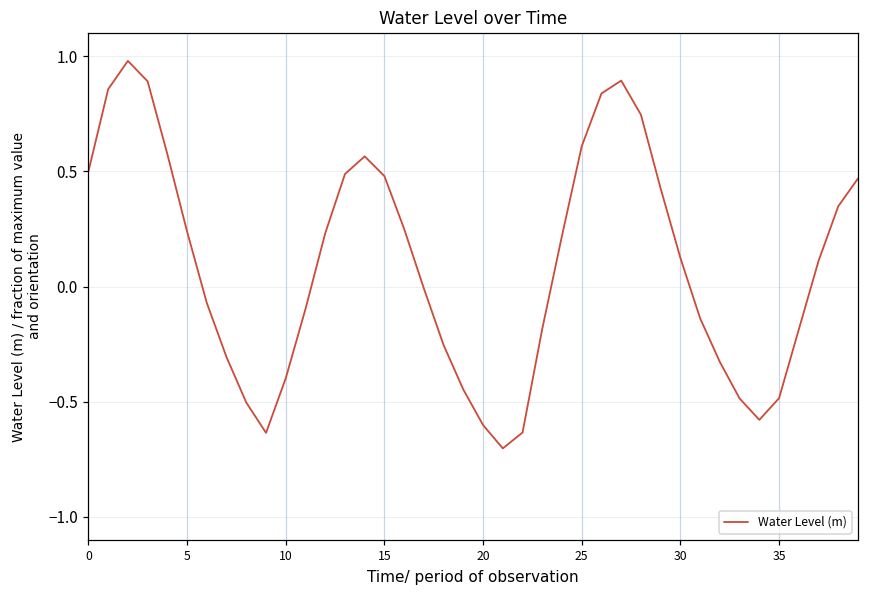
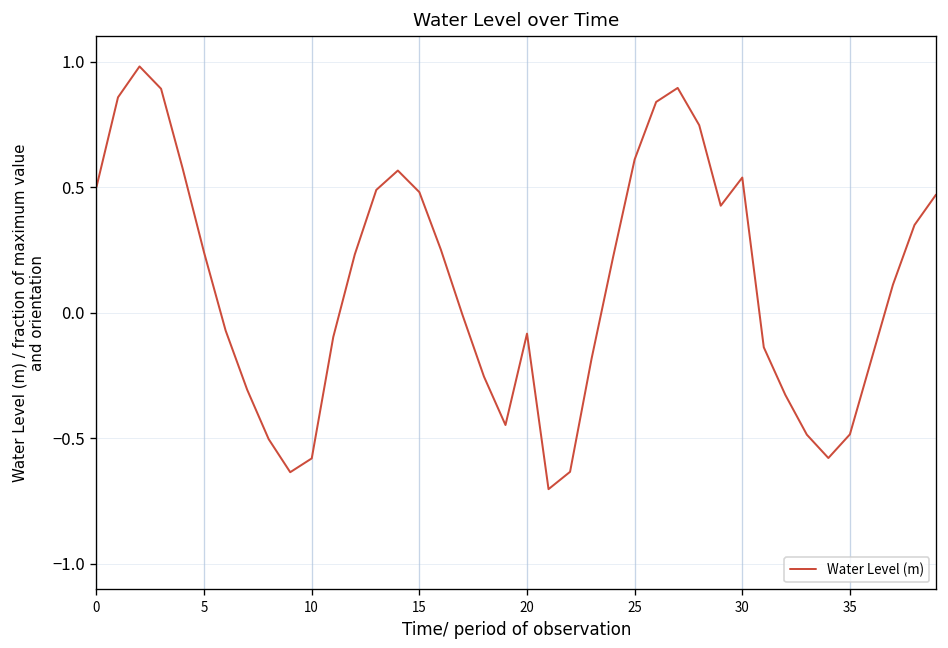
  {
    "0": 0.50,
    "5": 0.24,
-   "10": -0.40,
+   "10": -0.58,
    "15": 0.48,
-   "20": -0.60,
+   "20": -0.08,
    "25": 0.61,
-   "30": 0.12,
+   "30": 0.54,
    "35": -0.48
  }
